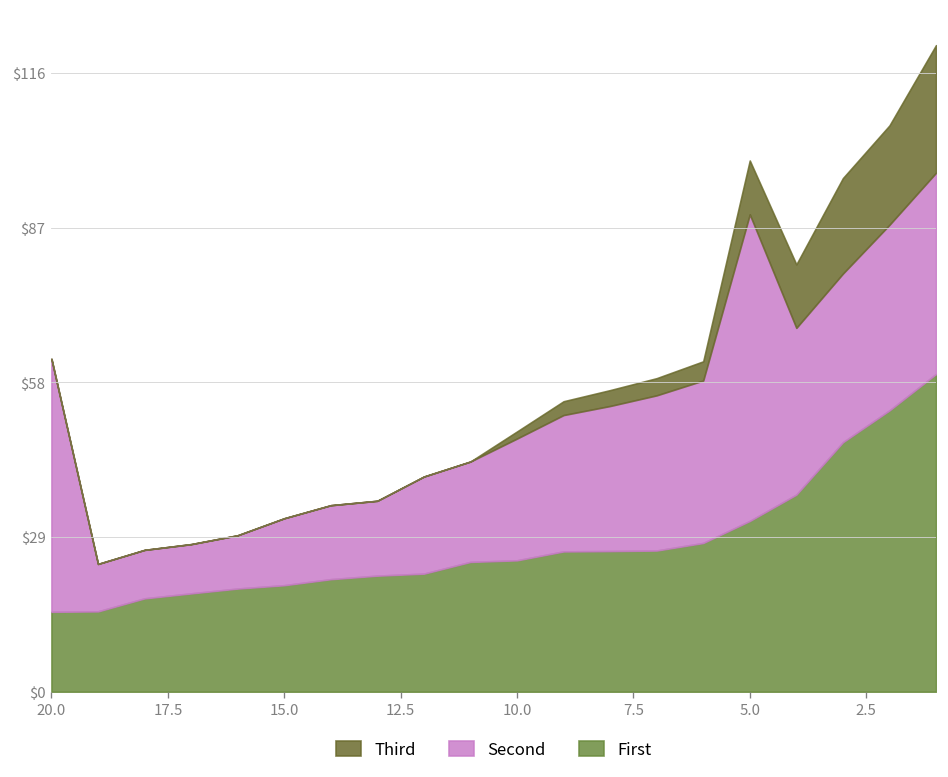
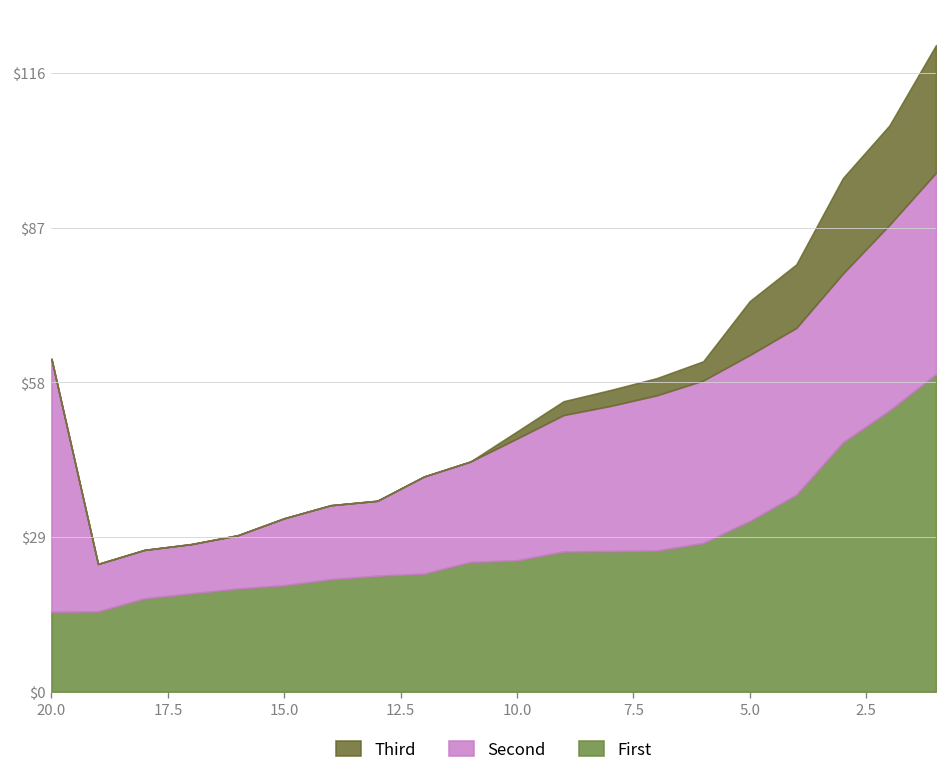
  {
    "Second": {
      "10.0": "$23",
-     "5.0": "$58"
+     "5.0": "$31"
    }
  }
